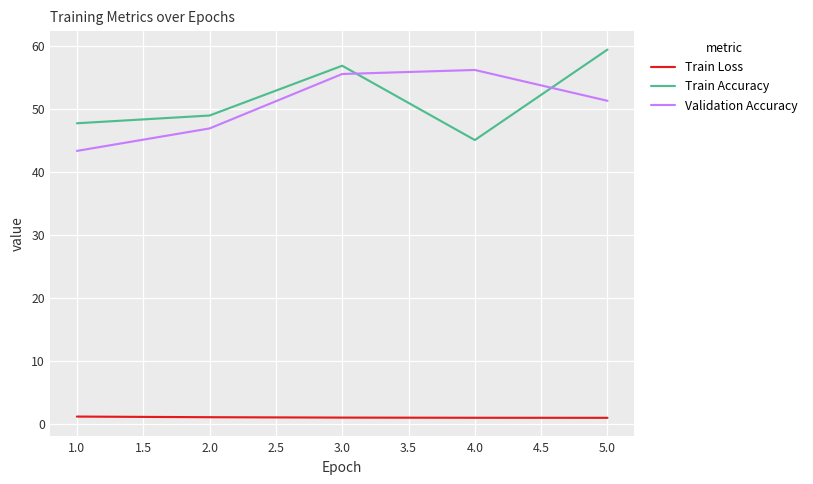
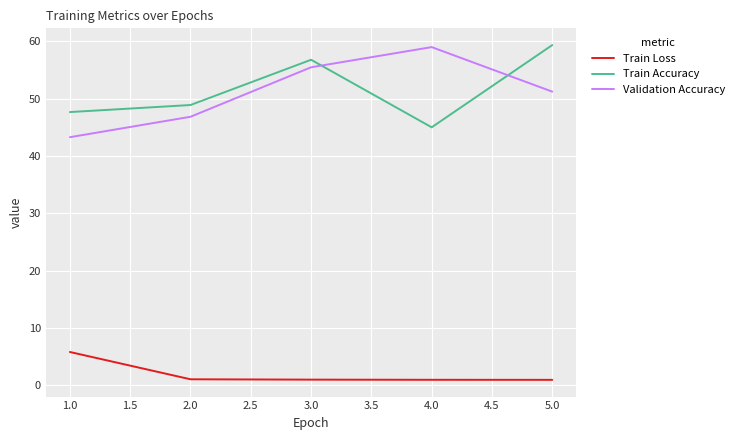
  {
    "Train Loss": {
-     "1.0": 1,
+     "1.0": 6,
      "2.0": 1,
      "3.0": 1,
      "4.0": 1,
      "5.0": 1
    },
    "Train Accuracy": {
      "1.0": 48,
      "2.0": 49,
      "3.0": 57,
      "4.0": 45,
      "5.0": 59
    },
    "Validation Accuracy": {
      "1.0": 43,
      "2.0": 47,
      "3.0": 55,
-     "4.0": 56,
+     "4.0": 59,
      "5.0": 51
    }
  }
